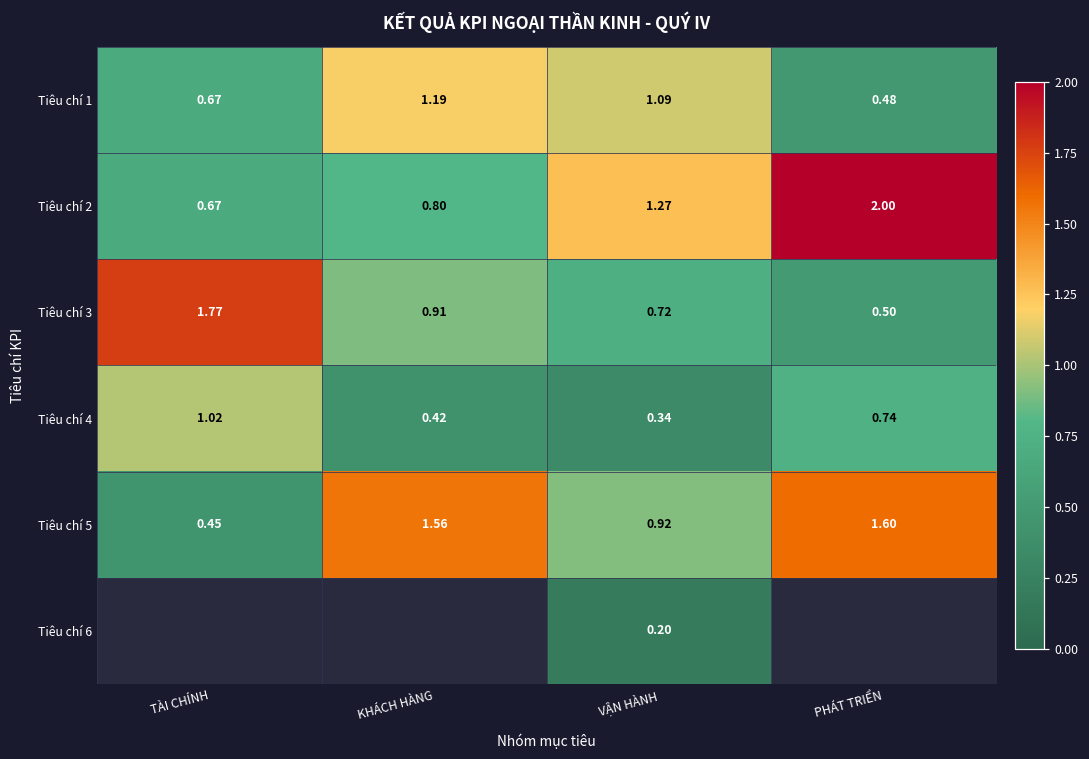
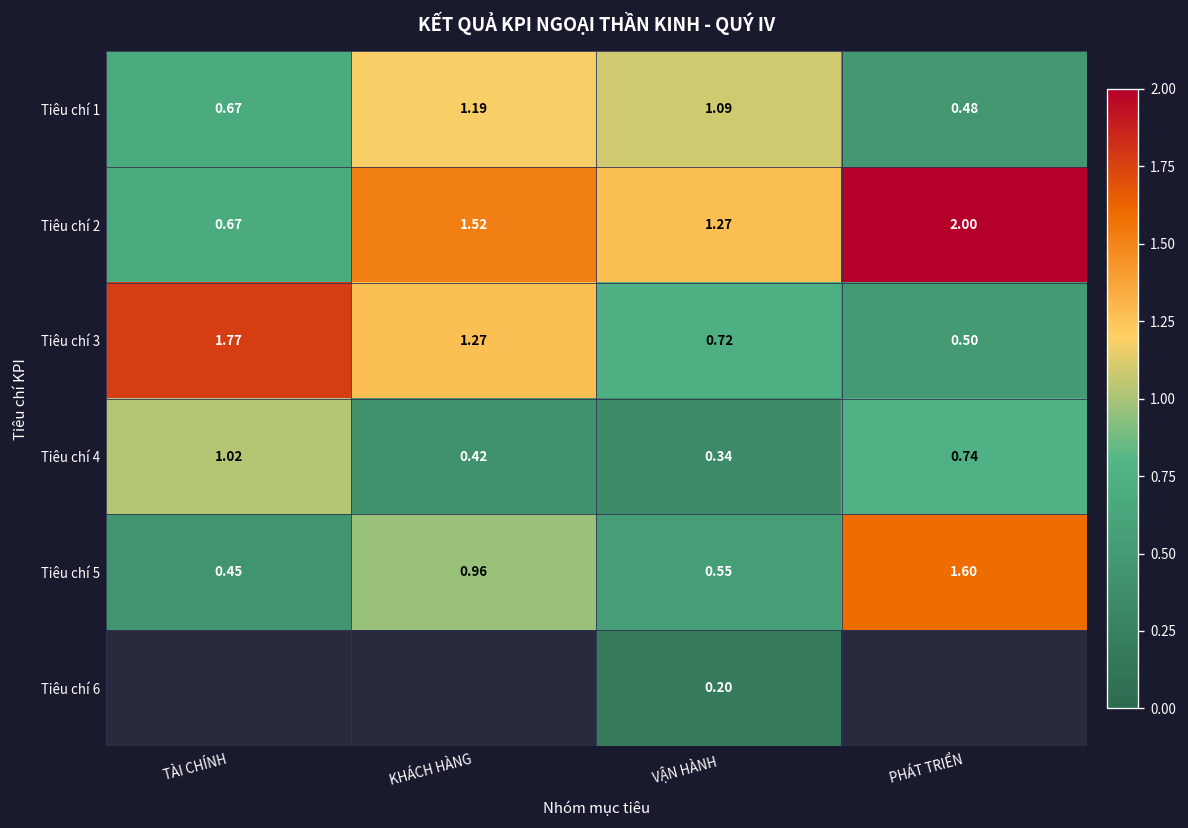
  {
    "Tiêu chí 1": {
      "TÀI CHÍNH": 0.67,
      "KHÁCH HÀNG": 1.19,
      "VẬN HÀNH": 1.09,
      "PHÁT TRIỂN": 0.48
    },
    "Tiêu chí 2": {
      "TÀI CHÍNH": 0.67,
-     "KHÁCH HÀNG": 0.80,
+     "KHÁCH HÀNG": 1.52,
      "VẬN HÀNH": 1.27,
      "PHÁT TRIỂN": 2.00
    },
    "Tiêu chí 3": {
      "TÀI CHÍNH": 1.77,
-     "KHÁCH HÀNG": 0.91,
+     "KHÁCH HÀNG": 1.27,
      "VẬN HÀNH": 0.72,
      "PHÁT TRIỂN": 0.50
    },
    "Tiêu chí 4": {
      "TÀI CHÍNH": 1.02,
      "KHÁCH HÀNG": 0.42,
      "VẬN HÀNH": 0.34,
      "PHÁT TRIỂN": 0.74
    },
    "Tiêu chí 5": {
      "TÀI CHÍNH": 0.45,
-     "KHÁCH HÀNG": 1.56,
-     "VẬN HÀNH": 0.92,
+     "KHÁCH HÀNG": 0.96,
+     "VẬN HÀNH": 0.55,
      "PHÁT TRIỂN": 1.60
    },
    "Tiêu chí 6": {
      "VẬN HÀNH": 0.20
    }
  }
